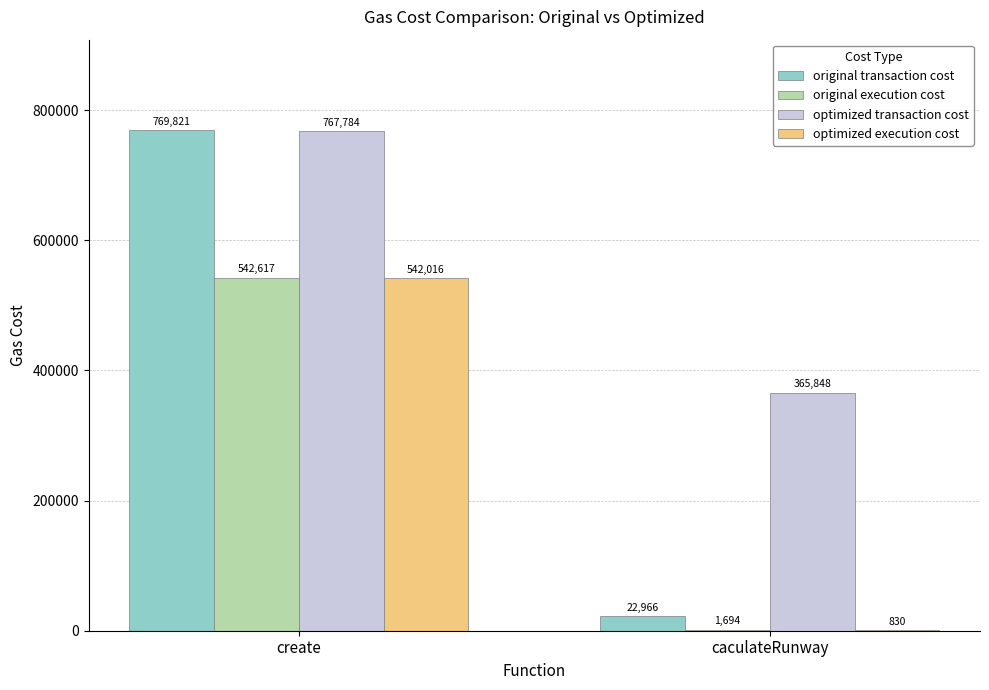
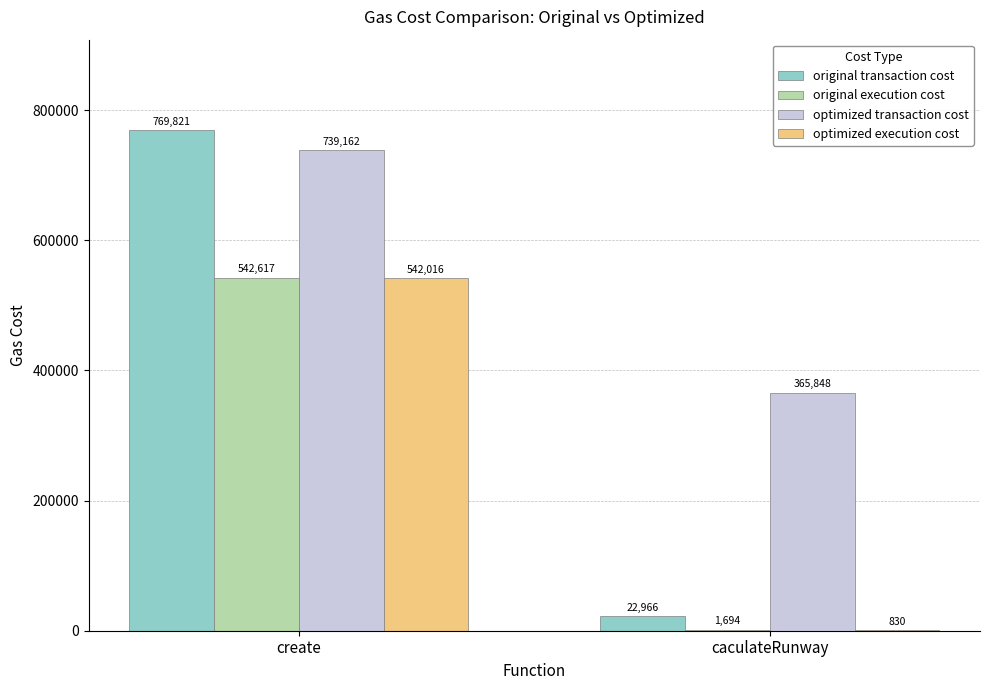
  {
    "optimized transaction cost": {
-     "create": "767,784",
+     "create": "739,162",
      "caculateRunway": "365,848"
    },
    "optimized execution cost": {
      "create": "542,016",
      "caculateRunway": "830"
    }
  }
